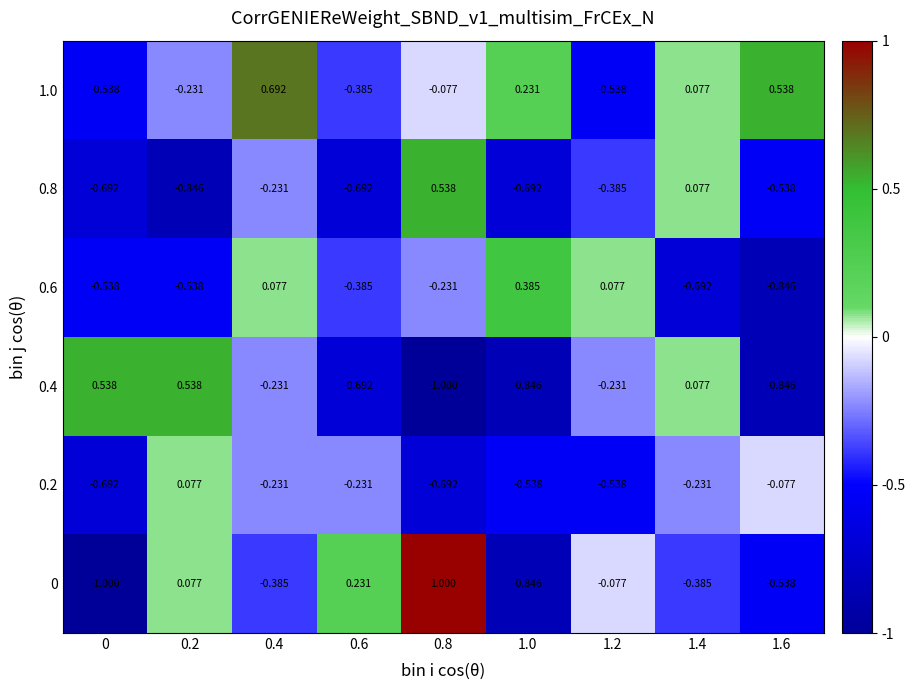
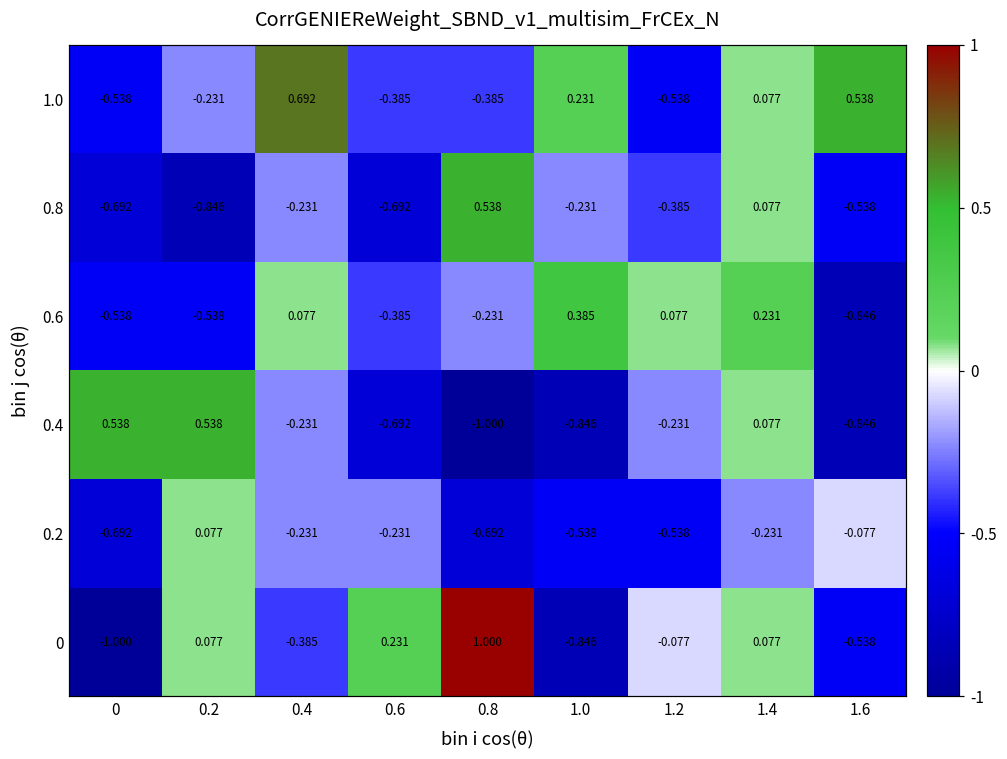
  {
    "1.0": {
      "0": -0.538,
      "0.2": -0.231,
      "0.4": 0.692,
      "0.6": -0.385,
-     "0.8": -0.077,
+     "0.8": -0.385,
      "1.0": 0.231,
      "1.2": -0.538,
      "1.4": 0.077,
      "1.6": 0.538
    },
    "0.8": {
      "0": -0.692,
      "0.2": -0.846,
      "0.4": -0.231,
      "0.6": -0.692,
      "0.8": 0.538,
-     "1.0": -0.692,
+     "1.0": -0.231,
      "1.2": -0.385,
      "1.4": 0.077,
      "1.6": -0.538
    },
    "0.6": {
      "0": -0.538,
      "0.2": -0.538,
      "0.4": 0.077,
      "0.6": -0.385,
      "0.8": -0.231,
      "1.0": 0.385,
      "1.2": 0.077,
-     "1.4": -0.692,
+     "1.4": 0.231,
      "1.6": -0.846
    },
    "0.4": {
      "0": 0.538,
      "0.2": 0.538,
      "0.4": -0.231,
      "0.6": -0.692,
      "0.8": -1.000,
      "1.0": -0.846,
      "1.2": -0.231,
      "1.4": 0.077,
      "1.6": -0.846
    },
    "0.2": {
      "0": -0.692,
      "0.2": 0.077,
      "0.4": -0.231,
      "0.6": -0.231,
      "0.8": -0.692,
      "1.0": -0.538,
      "1.2": -0.538,
      "1.4": -0.231,
      "1.6": -0.077
    },
    "0": {
      "0": -1.000,
      "0.2": 0.077,
      "0.4": -0.385,
      "0.6": 0.231,
      "0.8": 1.000,
      "1.0": -0.846,
      "1.2": -0.077,
-     "1.4": -0.385,
+     "1.4": 0.077,
      "1.6": -0.538
    }
  }
